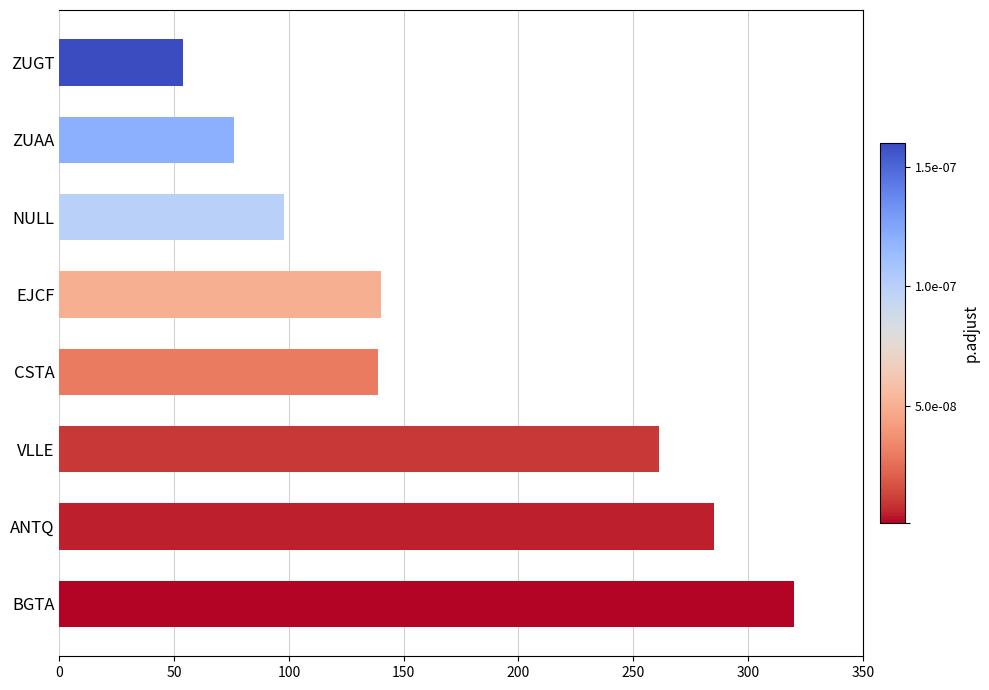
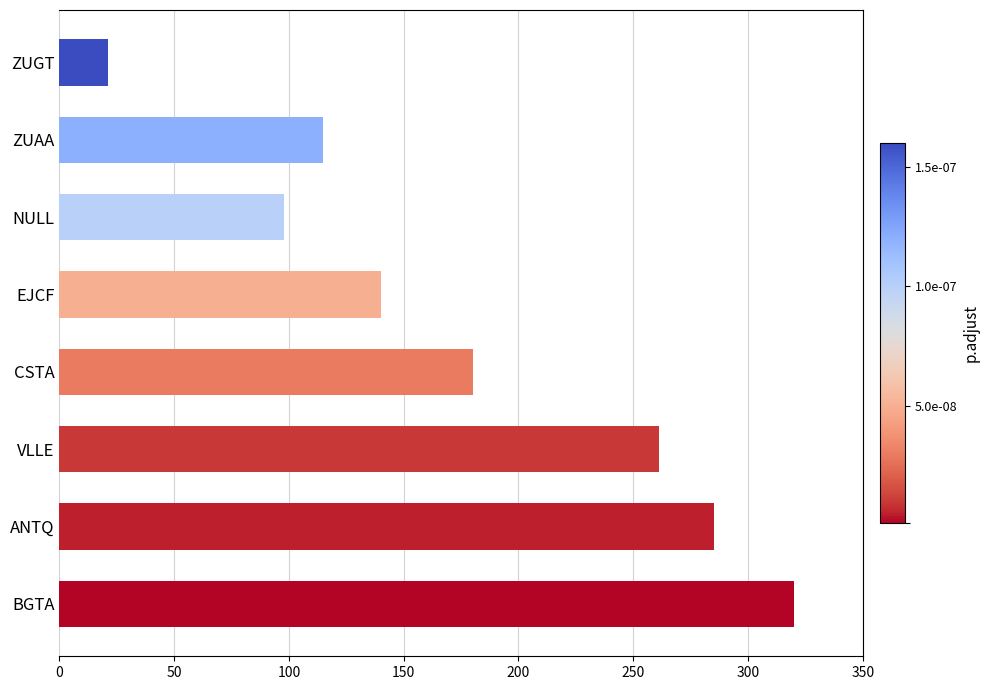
  {
-   "ZUGT": 54,
-   "ZUAA": 76,
+   "ZUGT": 21,
+   "ZUAA": 115,
    "NULL": 98,
    "EJCF": 140,
-   "CSTA": 139,
+   "CSTA": 180,
    "VLLE": 261,
    "ANTQ": 285,
    "BGTA": 320
  }
